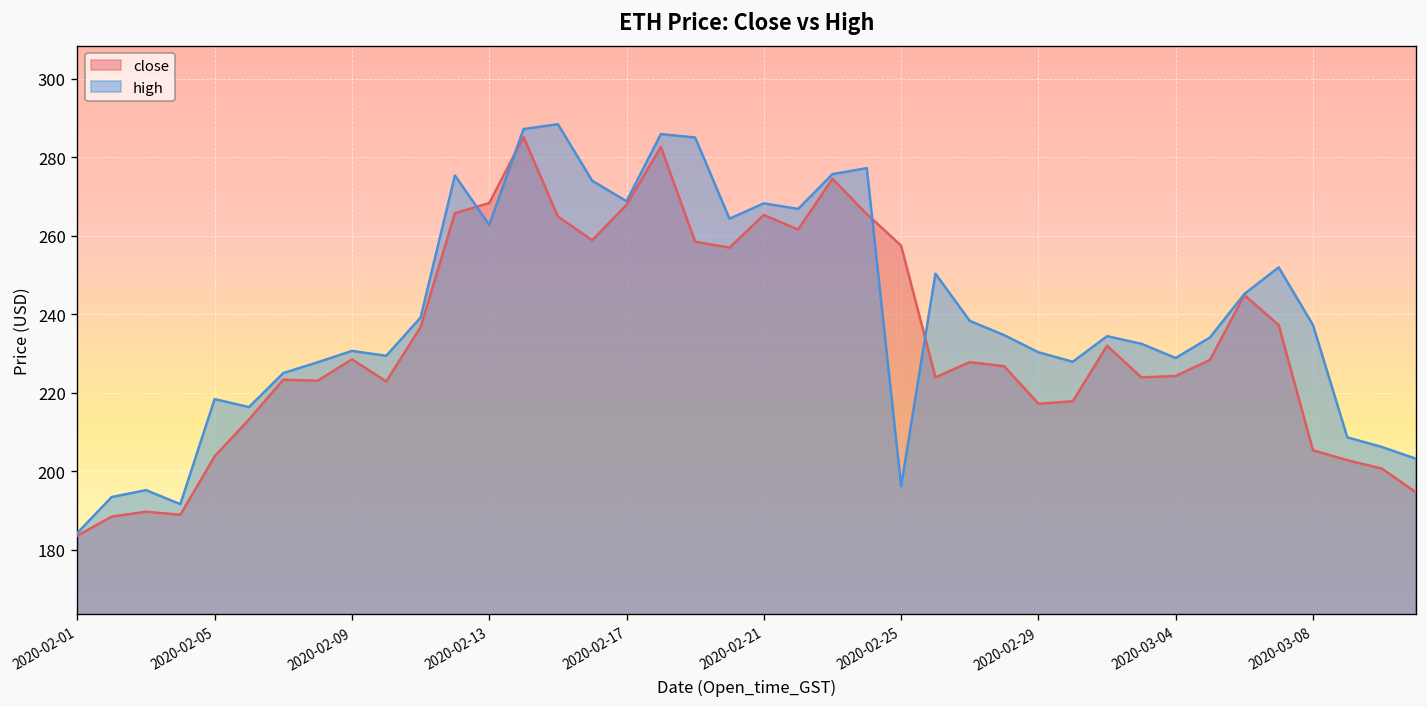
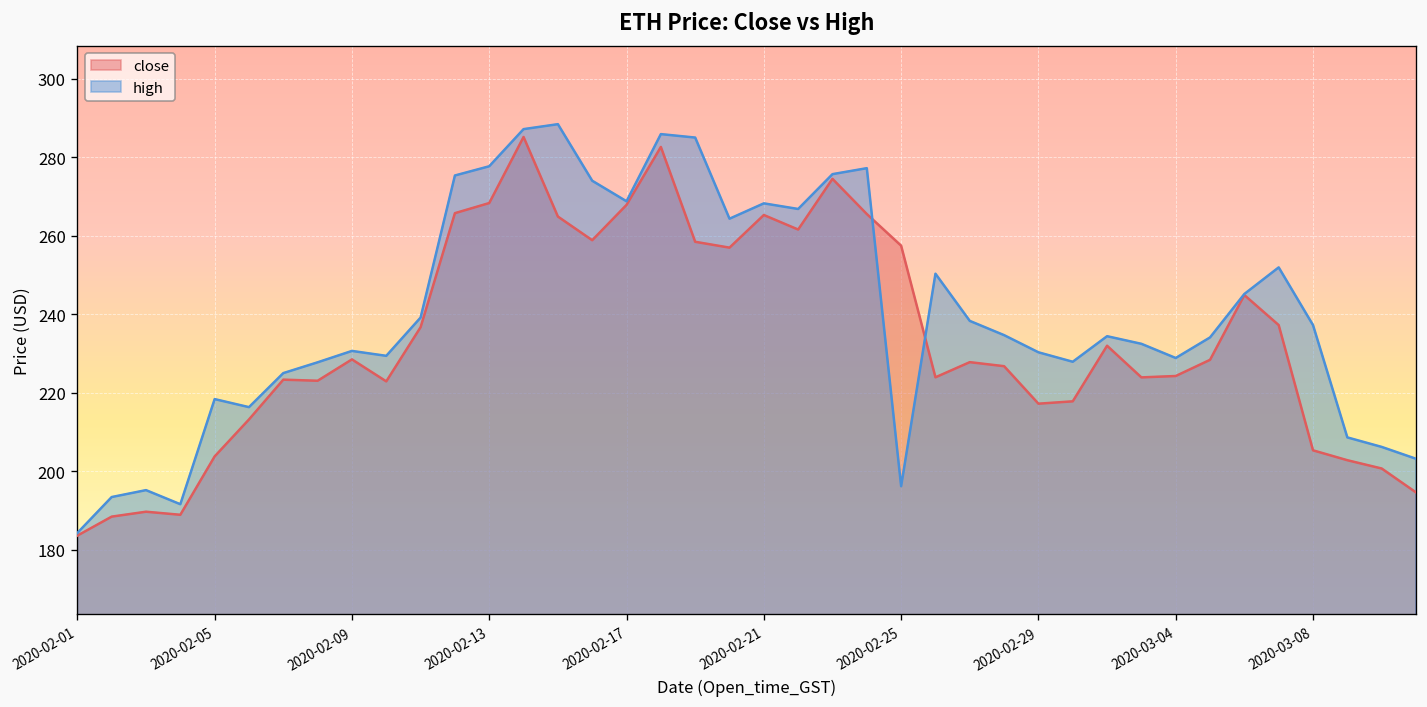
  {
    "close": {
      "2020-02-05": 204,
      "2020-02-09": 228,
      "2020-02-13": 268,
      "2020-02-17": 268,
      "2020-02-21": 265,
      "2020-02-25": 257,
      "2020-02-29": 217,
      "2020-03-04": 224,
      "2020-03-08": 205
    },
    "high": {
      "2020-02-05": 218,
      "2020-02-09": 231,
-     "2020-02-13": 263,
+     "2020-02-13": 278,
      "2020-02-17": 269,
      "2020-02-21": 268,
      "2020-02-25": 196,
      "2020-02-29": 230,
      "2020-03-04": 229,
      "2020-03-08": 237
    }
  }
